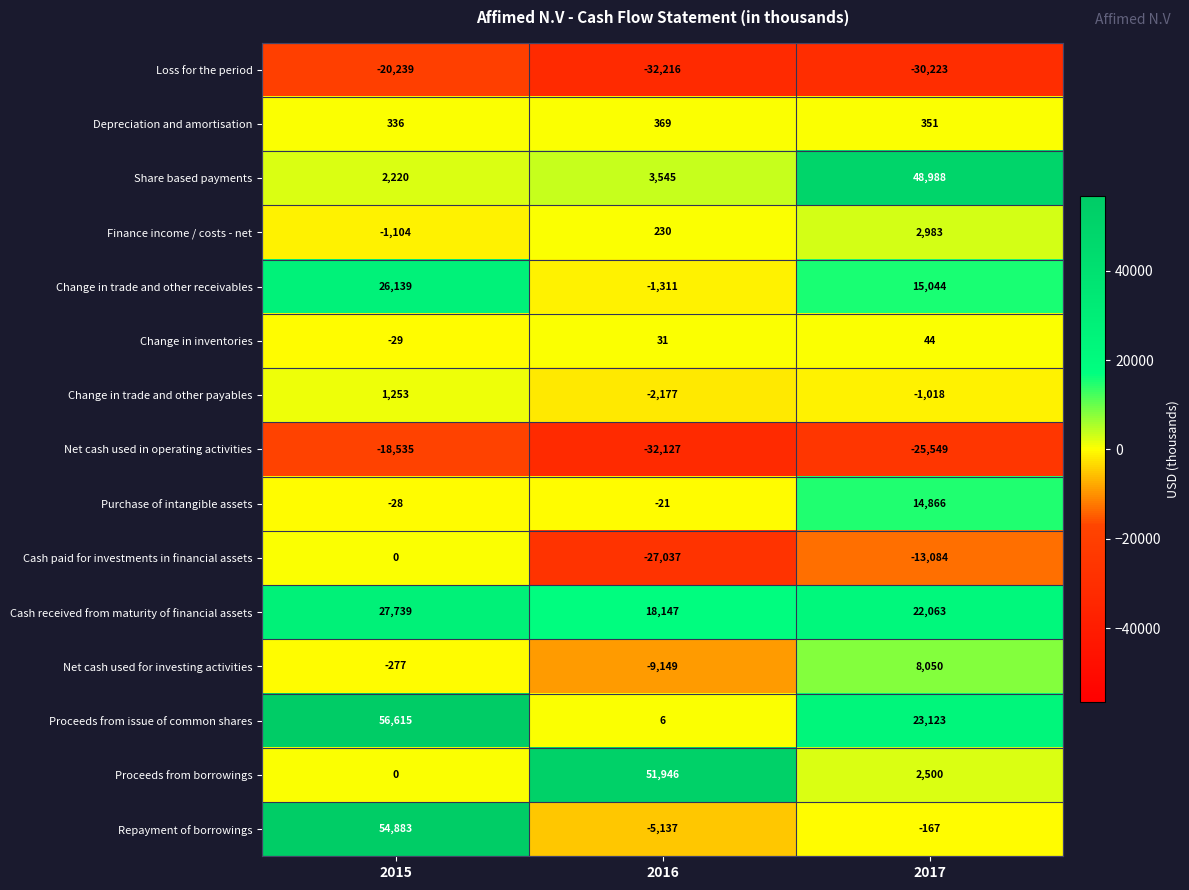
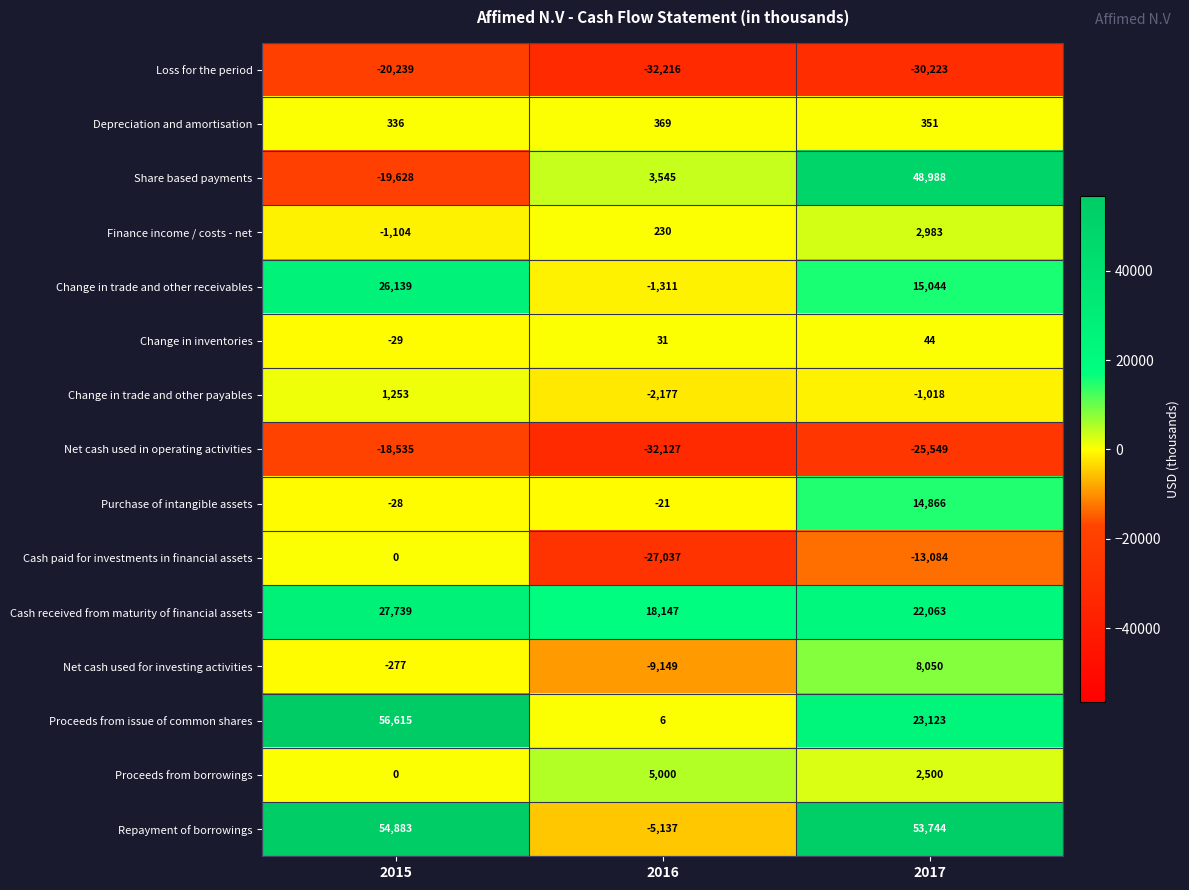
  {
    "Loss for the period": {
      "2015": "-20,239",
      "2016": "-32,216",
      "2017": "-30,223"
    },
    "Depreciation and amortisation": {
      "2015": "336",
      "2016": "369",
      "2017": "351"
    },
    "Share based payments": {
-     "2015": "2,220",
+     "2015": "-19,628",
      "2016": "3,545",
      "2017": "48,988"
    },
    "Finance income / costs - net": {
      "2015": "-1,104",
      "2016": "230",
      "2017": "2,983"
    },
    "Change in trade and other receivables": {
      "2015": "26,139",
      "2016": "-1,311",
      "2017": "15,044"
    },
    "Change in inventories": {
      "2015": "-29",
      "2016": "31",
      "2017": "44"
    },
    "Change in trade and other payables": {
      "2015": "1,253",
      "2016": "-2,177",
      "2017": "-1,018"
    },
    "Net cash used in operating activities": {
      "2015": "-18,535",
      "2016": "-32,127",
      "2017": "-25,549"
    },
    "Purchase of intangible assets": {
      "2015": "-28",
      "2016": "-21",
      "2017": "14,866"
    },
    "Cash paid for investments in financial assets": {
      "2015": "0",
      "2016": "-27,037",
      "2017": "-13,084"
    },
    "Cash received from maturity of financial assets": {
      "2015": "27,739",
      "2016": "18,147",
      "2017": "22,063"
    },
    "Net cash used for investing activities": {
      "2015": "-277",
      "2016": "-9,149",
      "2017": "8,050"
    },
    "Proceeds from issue of common shares": {
      "2015": "56,615",
      "2016": "6",
      "2017": "23,123"
    },
    "Proceeds from borrowings": {
      "2015": "0",
-     "2016": "51,946",
+     "2016": "5,000",
      "2017": "2,500"
    },
    "Repayment of borrowings": {
      "2015": "54,883",
      "2016": "-5,137",
-     "2017": "-167"
+     "2017": "53,744"
    }
  }
